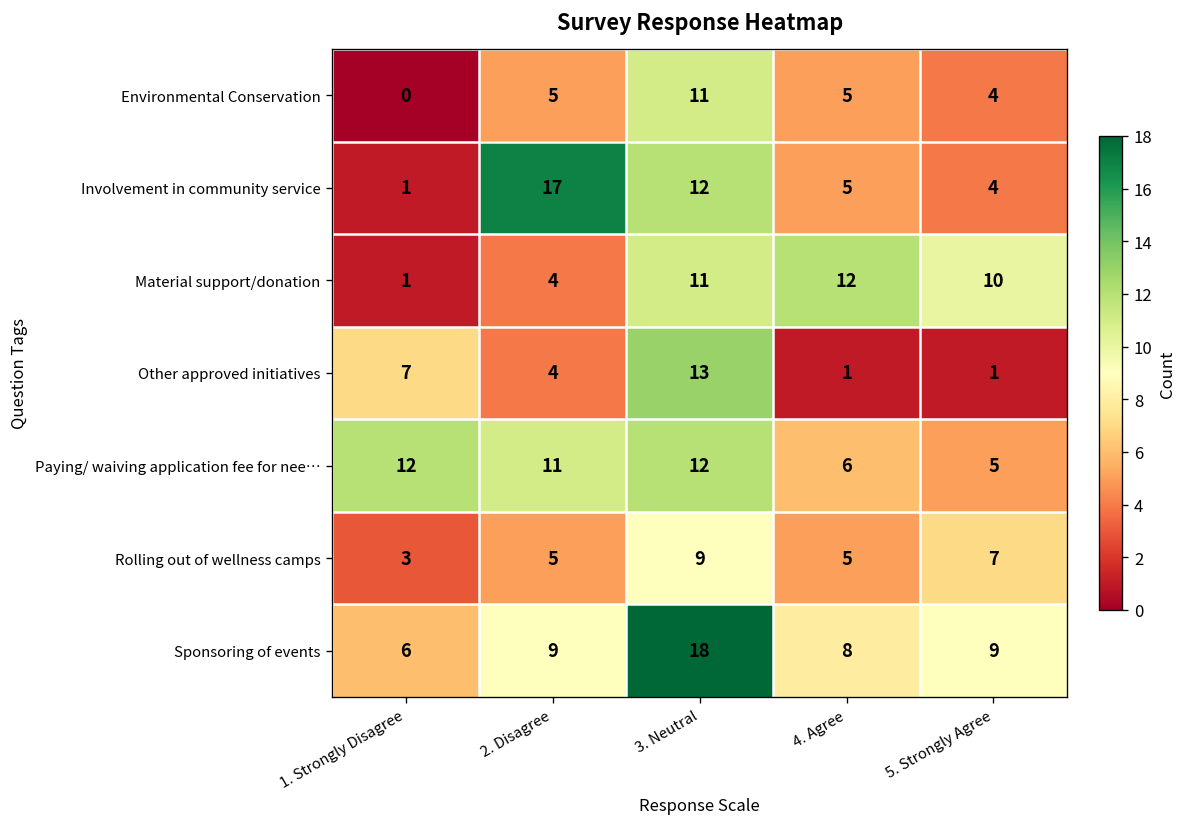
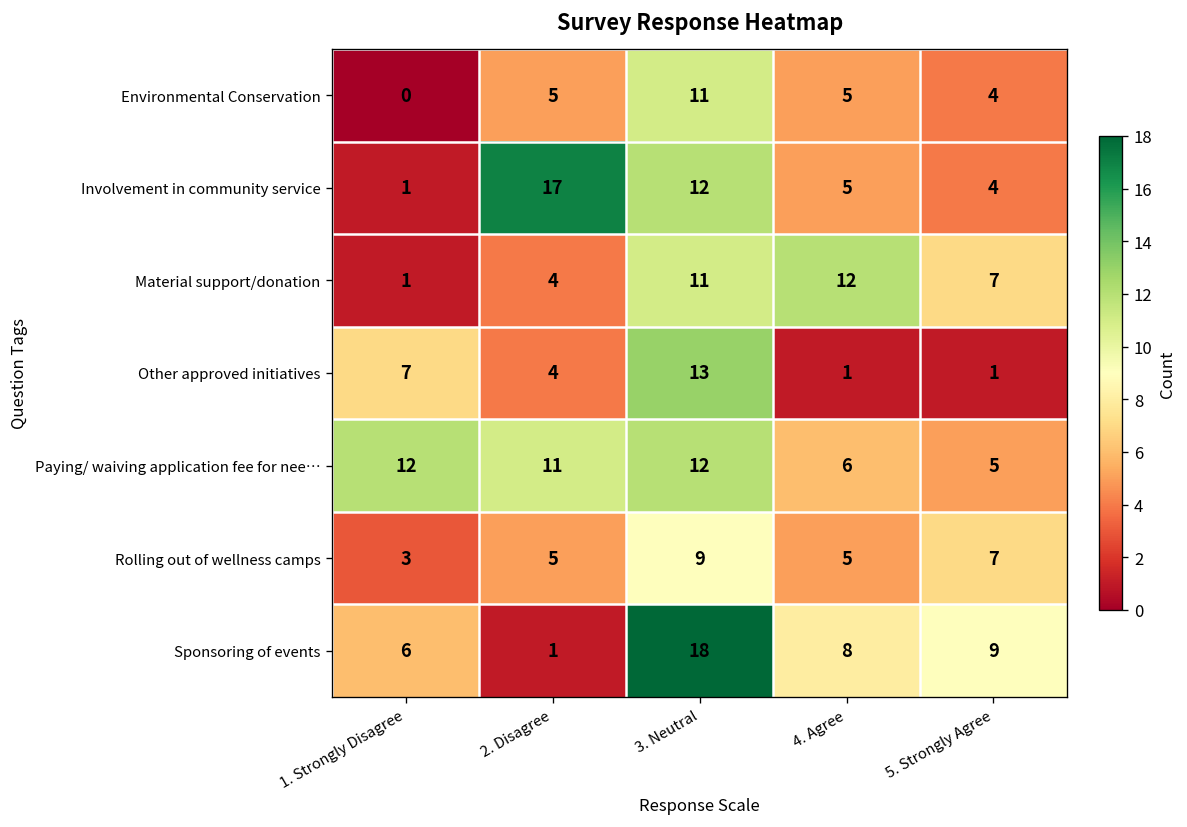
  {
    "Environmental Conservation": {
      "1. Strongly Disagree": 0,
      "2. Disagree": 5,
      "3. Neutral": 11,
      "4. Agree": 5,
      "5. Strongly Agree": 4
    },
    "Involvement in community service": {
      "1. Strongly Disagree": 1,
      "2. Disagree": 17,
      "3. Neutral": 12,
      "4. Agree": 5,
      "5. Strongly Agree": 4
    },
    "Material support/donation": {
      "1. Strongly Disagree": 1,
      "2. Disagree": 4,
      "3. Neutral": 11,
      "4. Agree": 12,
-     "5. Strongly Agree": 10
+     "5. Strongly Agree": 7
    },
    "Other approved initiatives": {
      "1. Strongly Disagree": 7,
      "2. Disagree": 4,
      "3. Neutral": 13,
      "4. Agree": 1,
      "5. Strongly Agree": 1
    },
    "Paying/ waiving application fee for nee…": {
      "1. Strongly Disagree": 12,
      "2. Disagree": 11,
      "3. Neutral": 12,
      "4. Agree": 6,
      "5. Strongly Agree": 5
    },
    "Rolling out of wellness camps": {
      "1. Strongly Disagree": 3,
      "2. Disagree": 5,
      "3. Neutral": 9,
      "4. Agree": 5,
      "5. Strongly Agree": 7
    },
    "Sponsoring of events": {
      "1. Strongly Disagree": 6,
-     "2. Disagree": 9,
+     "2. Disagree": 1,
      "3. Neutral": 18,
      "4. Agree": 8,
      "5. Strongly Agree": 9
    }
  }
